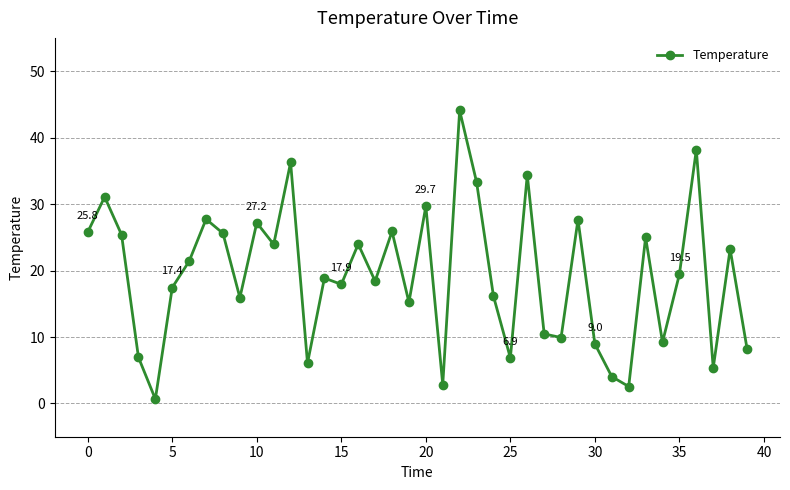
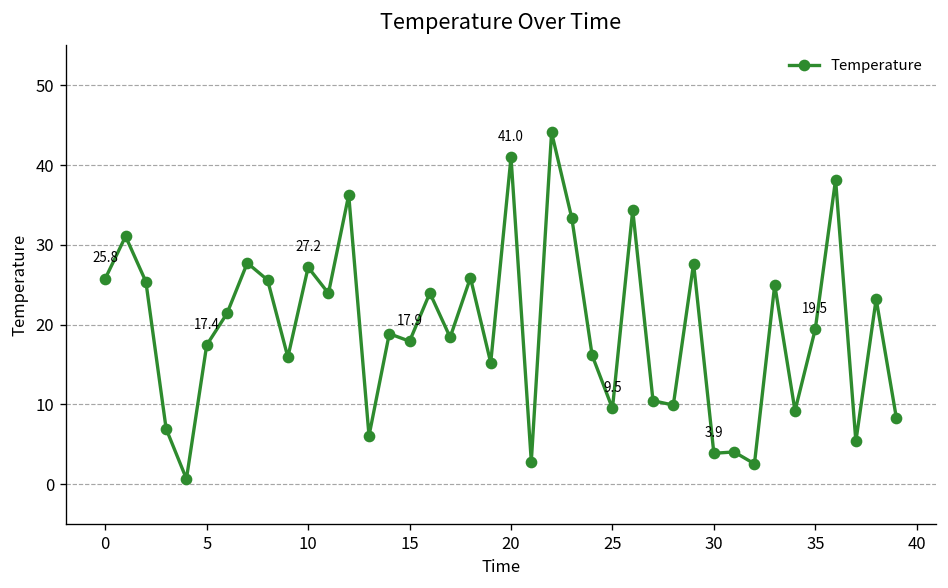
  {
    "0": 25.8,
    "5": 17.4,
    "10": 27.2,
    "15": 17.9,
-   "20": 29.7,
-   "25": 6.9,
-   "30": 9.0,
+   "20": 41.0,
+   "25": 9.5,
+   "30": 3.9,
    "35": 19.5
  }
